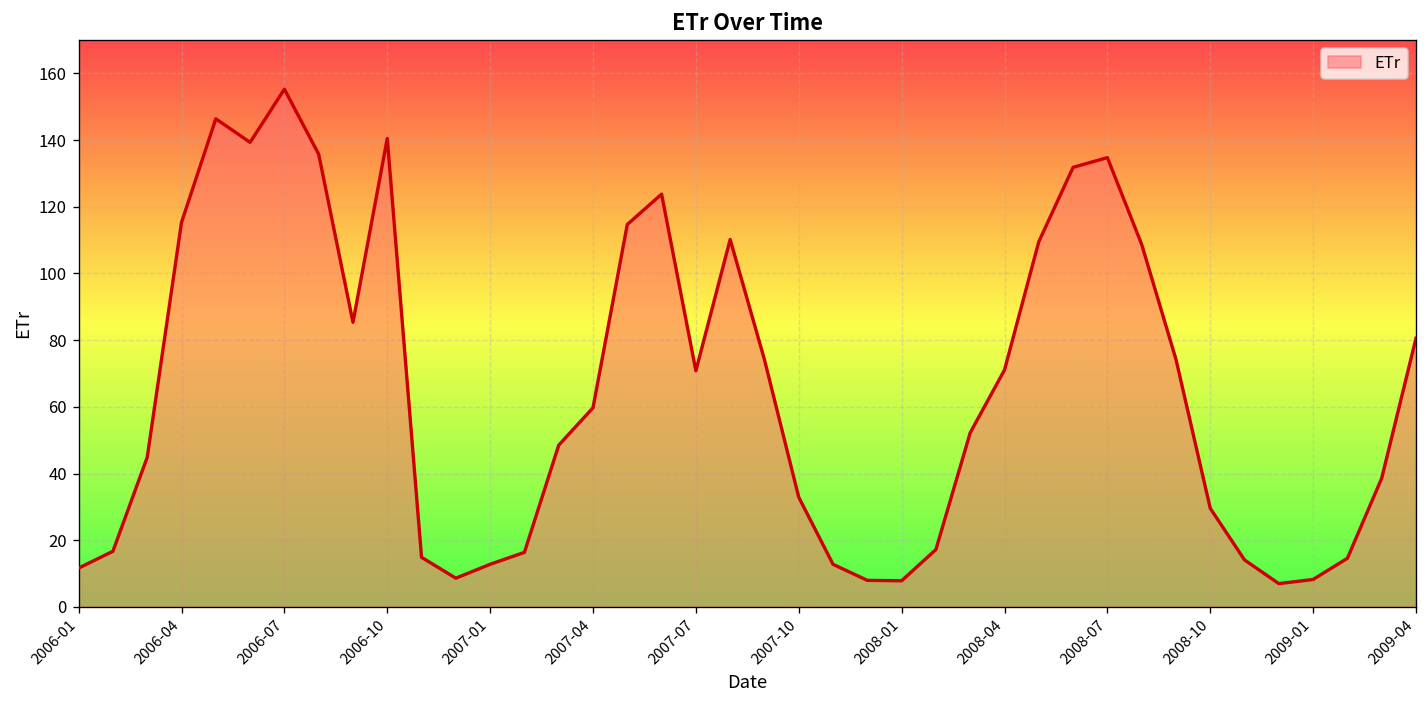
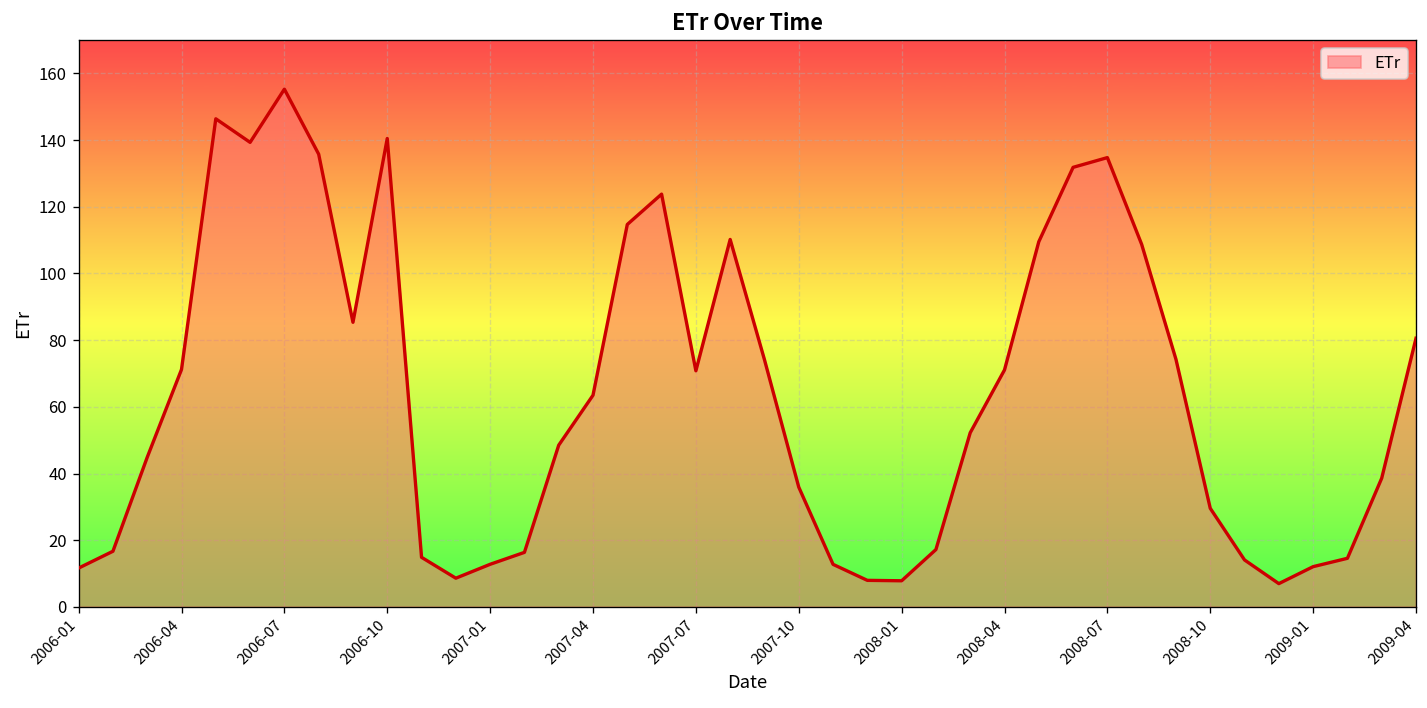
  {
    "2006-01": 12,
-   "2006-04": 115,
+   "2006-04": 71,
    "2006-07": 155,
    "2006-10": 140,
    "2007-01": 13,
-   "2007-04": 60,
+   "2007-04": 63,
    "2007-07": 71,
-   "2007-10": 33,
+   "2007-10": 36,
    "2008-01": 8,
    "2008-04": 71,
    "2008-07": 135,
    "2008-10": 30,
-   "2009-01": 8,
+   "2009-01": 12,
    "2009-04": 81
  }
